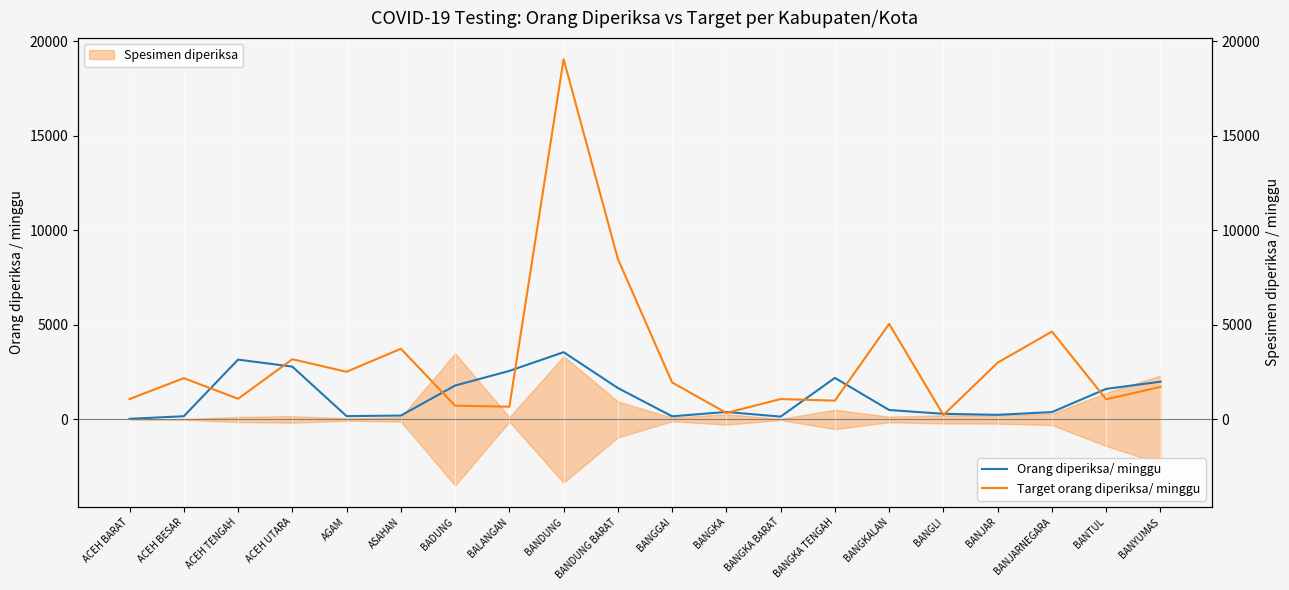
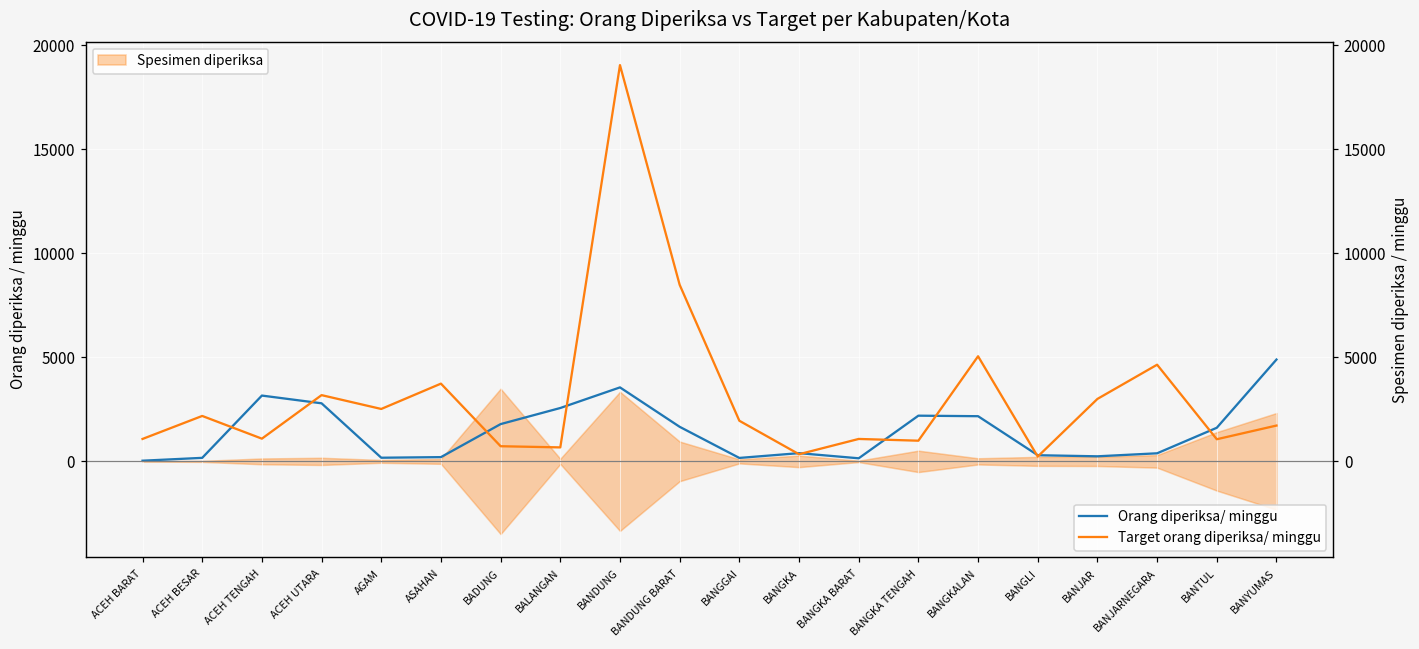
  {
    "Orang diperiksa/ minggu": {
      "ACEH BESAR": 200,
      "ACEH TENGAH": 3200,
      "ACEH UTARA": 2800,
      "BADUNG": 1800,
      "BALANGAN": 2600,
      "BANDUNG": 3600,
      "BANDUNG BARAT": 1700,
      "BANGKA TENGAH": 2200,
-     "BANGKALAN": 500,
+     "BANGKALAN": 2200,
      "BANTUL": 1600,
-     "BANYUMAS": 2000
+     "BANYUMAS": 4900
    }
  }
